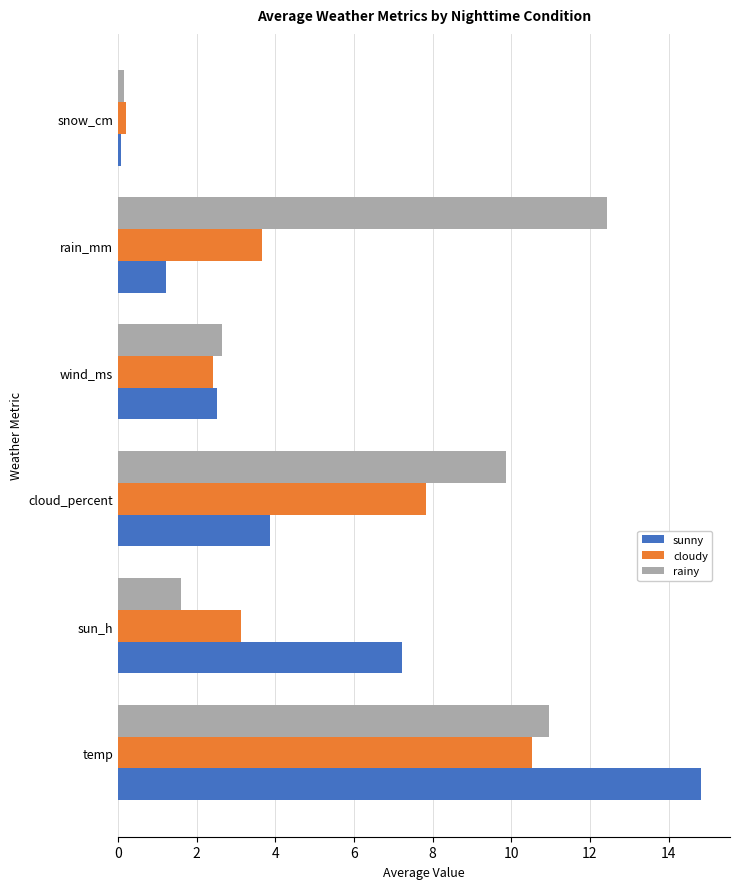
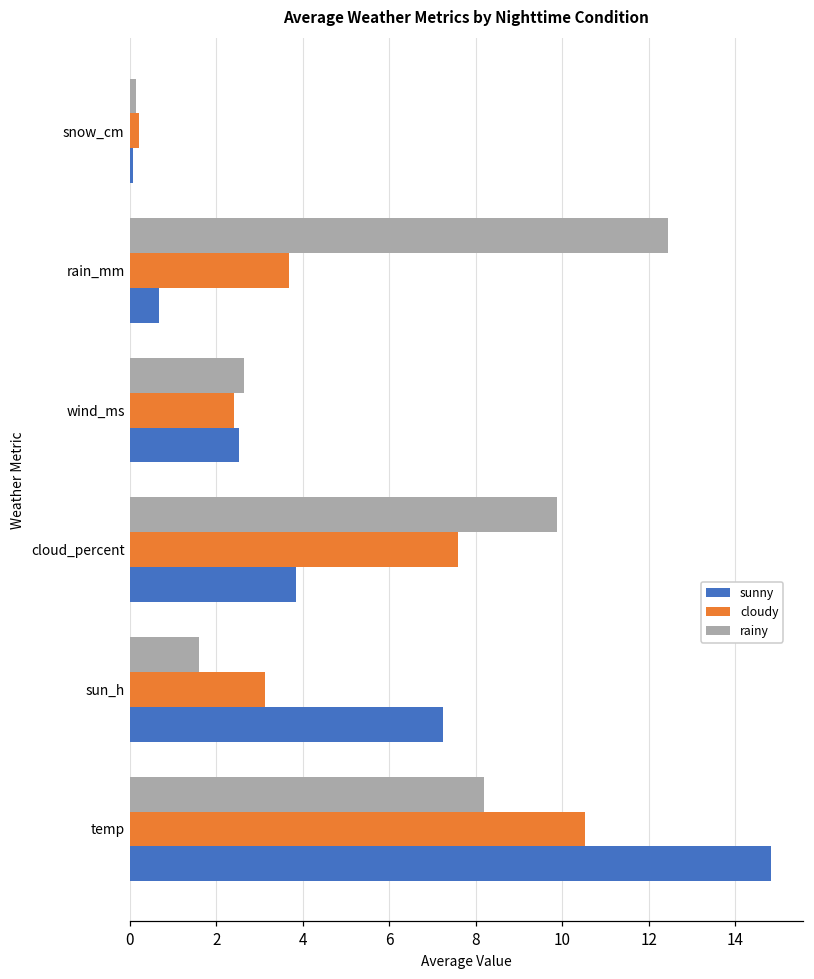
  {
    "sunny": {
      "snow_cm": 0.1,
-     "rain_mm": 1.2,
+     "rain_mm": 0.7,
      "wind_ms": 2.5,
      "cloud_percent": 3.9,
      "sun_h": 7.2,
      "temp": 14.8
    },
    "cloudy": {
      "snow_cm": 0.2,
      "rain_mm": 3.7,
      "wind_ms": 2.4,
-     "cloud_percent": 7.8,
+     "cloud_percent": 7.6,
      "sun_h": 3.1,
      "temp": 10.5
    },
    "rainy": {
      "snow_cm": 0.2,
      "rain_mm": 12.4,
      "wind_ms": 2.6,
      "cloud_percent": 9.9,
      "sun_h": 1.6,
-     "temp": 11.0
+     "temp": 8.2
    }
  }
